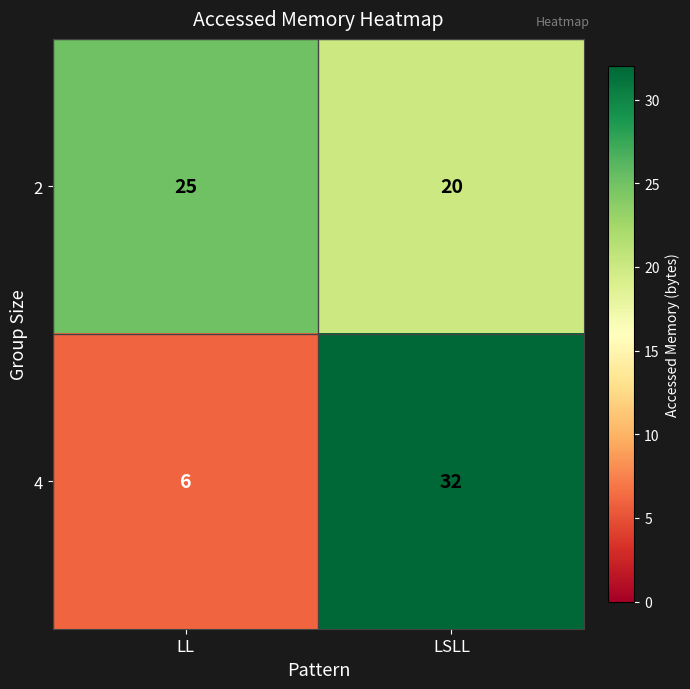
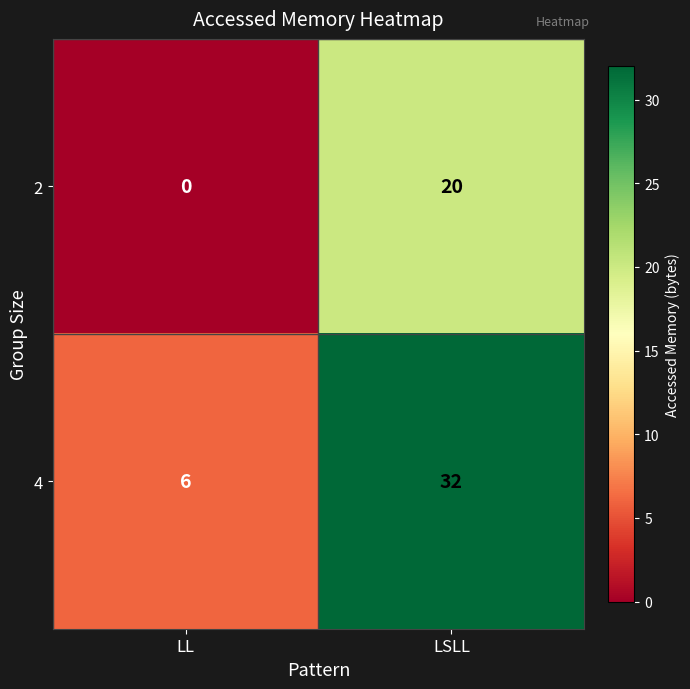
  {
    "2": {
-     "LL": 25,
+     "LL": 0,
      "LSLL": 20
    },
    "4": {
      "LL": 6,
      "LSLL": 32
    }
  }
